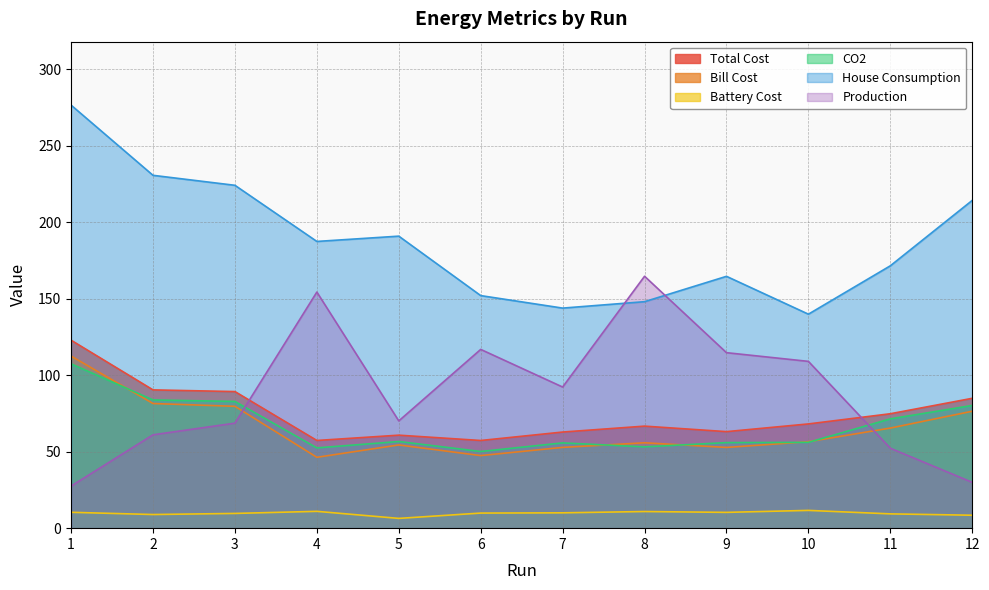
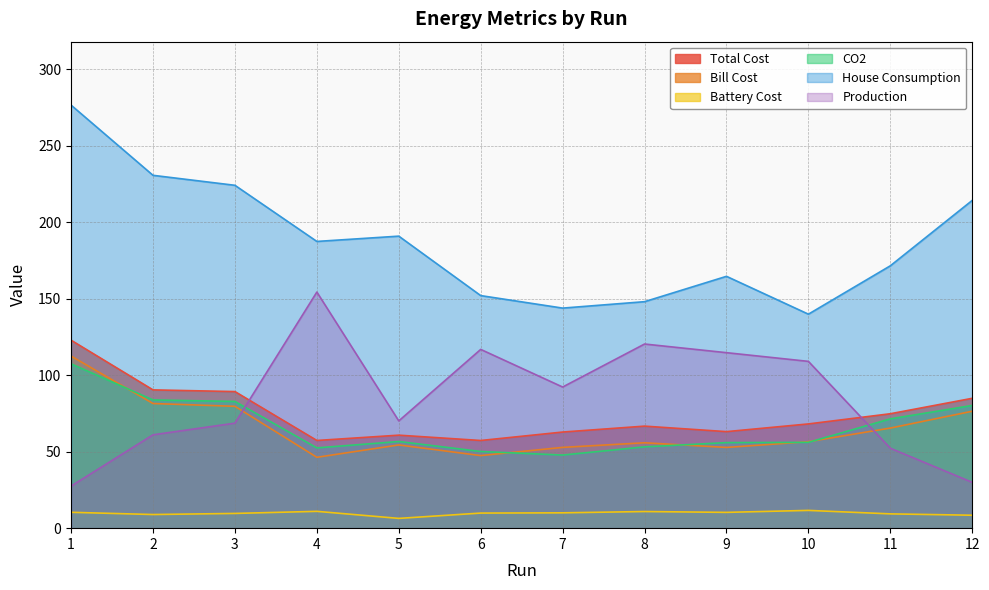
  {
    "Battery Cost": {
      "1": 10,
      "2": 9,
      "3": 10,
      "4": 11,
      "5": 6,
      "6": 10,
      "7": 10,
      "8": 11,
      "9": 10,
      "10": 12,
      "11": 9,
      "12": 8
    },
    "CO2": {
      "1": 107,
      "2": 84,
      "3": 83,
      "4": 53,
      "5": 57,
      "6": 50,
-     "7": 56,
+     "7": 48,
      "8": 53,
      "9": 56,
      "11": 71,
      "12": 80
    },
    "House Consumption": {
      "1": 277,
      "2": 231,
      "3": 224,
      "4": 188,
      "5": 191,
      "6": 152,
      "7": 144,
      "8": 148,
      "9": 165,
      "10": 140,
      "11": 172,
      "12": 214
    },
    "Production": {
      "1": 28,
      "2": 61,
      "3": 69,
      "4": 154,
      "5": 70,
      "6": 117,
      "7": 92,
-     "8": 165,
+     "8": 120,
      "9": 115,
      "10": 109,
      "11": 52,
      "12": 30
    }
  }
